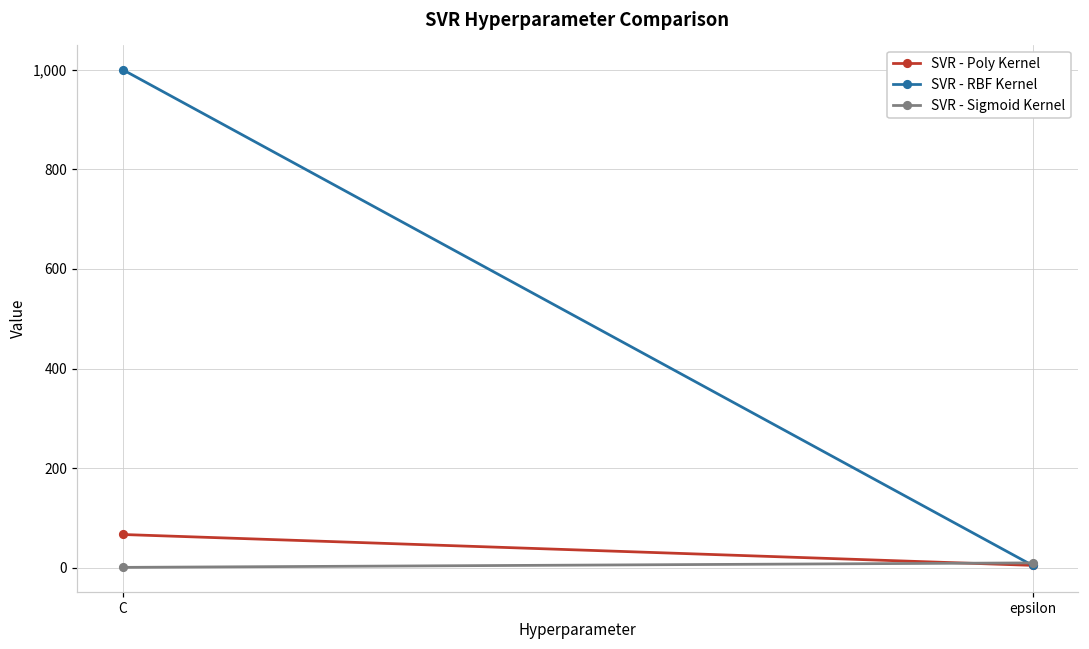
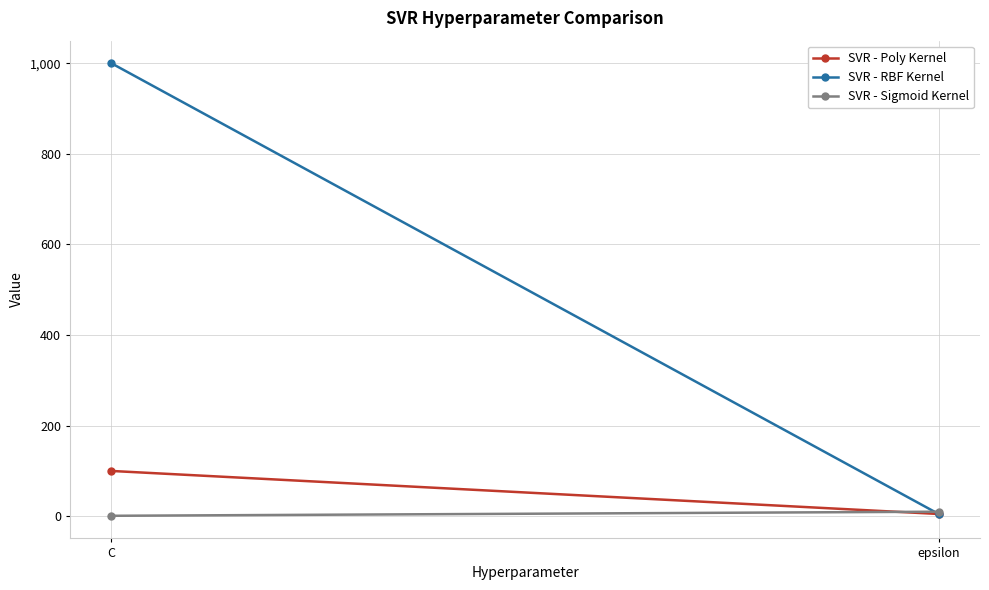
  {
    "SVR - Poly Kernel": {
-     "C": "70"
+     "C": "100"
    },
    "SVR - RBF Kernel": {
      "C": "1,000"
    },
    "SVR - Sigmoid Kernel": {
      "C": "0"
    }
  }
